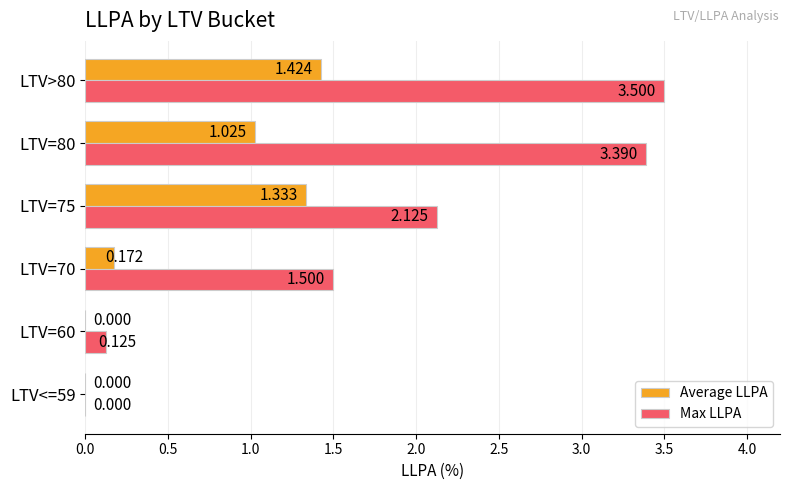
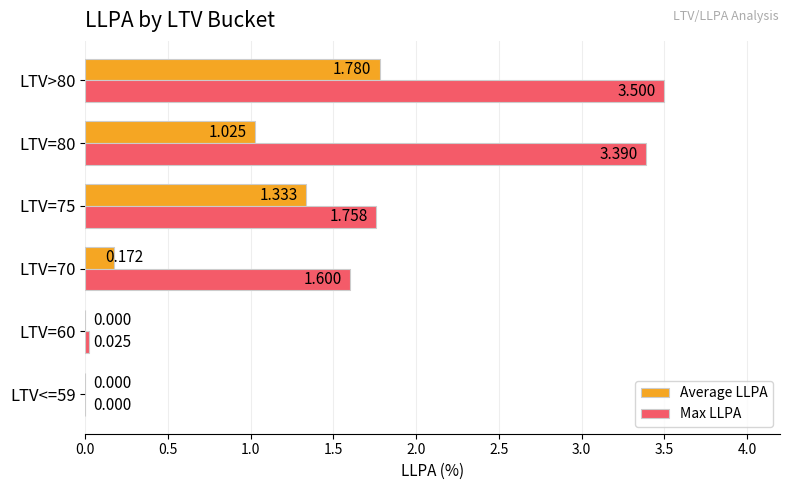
  {
    "Average LLPA": {
-     "LTV>80": 1.424,
+     "LTV>80": 1.780,
      "LTV=80": 1.025,
      "LTV=75": 1.333,
      "LTV=70": 0.172,
      "LTV=60": 0.000,
      "LTV<=59": 0.000
    },
    "Max LLPA": {
      "LTV>80": 3.500,
      "LTV=80": 3.390,
-     "LTV=75": 2.125,
-     "LTV=70": 1.500,
-     "LTV=60": 0.125,
+     "LTV=75": 1.758,
+     "LTV=70": 1.600,
+     "LTV=60": 0.025,
      "LTV<=59": 0.000
    }
  }
